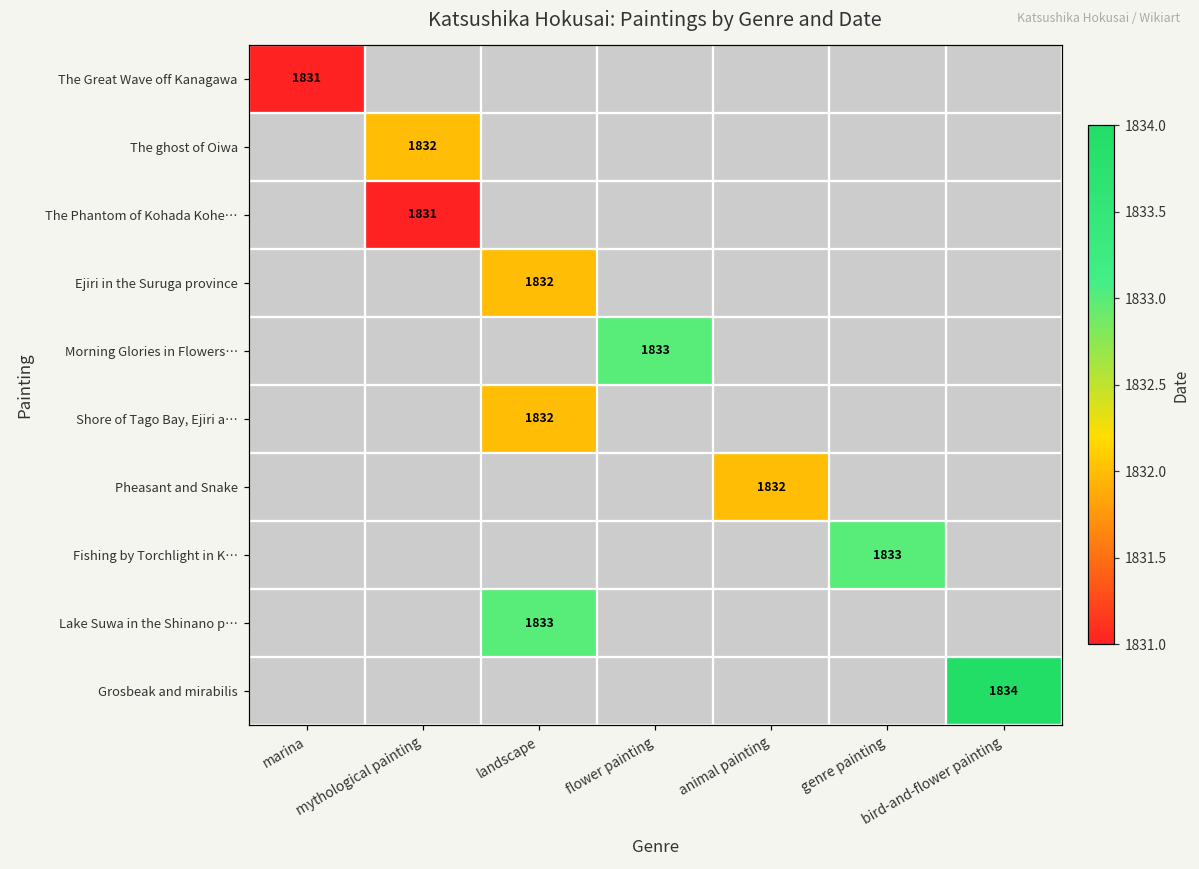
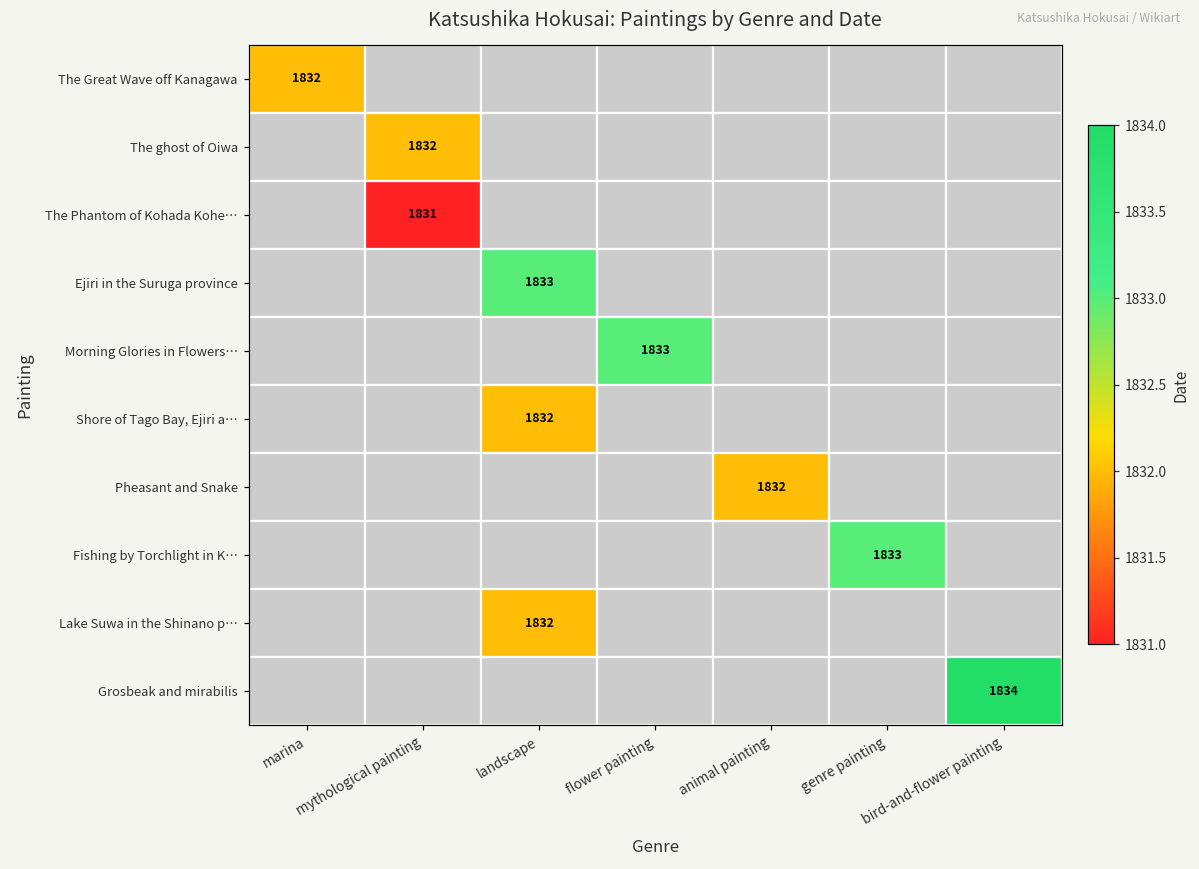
  {
    "The Great Wave off Kanagawa": {
-     "marina": 1831
+     "marina": 1832
    },
    "The ghost of Oiwa": {
      "mythological painting": 1832
    },
    "The Phantom of Kohada Kohe…": {
      "mythological painting": 1831
    },
    "Ejiri in the Suruga province": {
-     "landscape": 1832
+     "landscape": 1833
    },
    "Morning Glories in Flowers…": {
      "flower painting": 1833
    },
    "Shore of Tago Bay, Ejiri a…": {
      "landscape": 1832
    },
    "Pheasant and Snake": {
      "animal painting": 1832
    },
    "Fishing by Torchlight in K…": {
      "genre painting": 1833
    },
    "Lake Suwa in the Shinano p…": {
-     "landscape": 1833
+     "landscape": 1832
    },
    "Grosbeak and mirabilis": {
      "bird-and-flower painting": 1834
    }
  }
